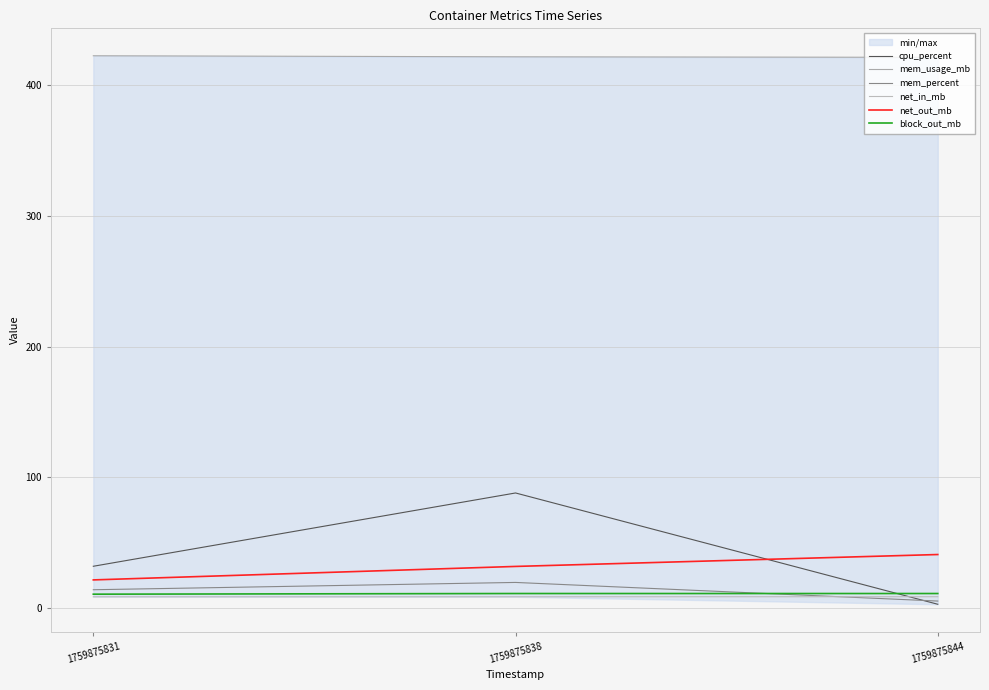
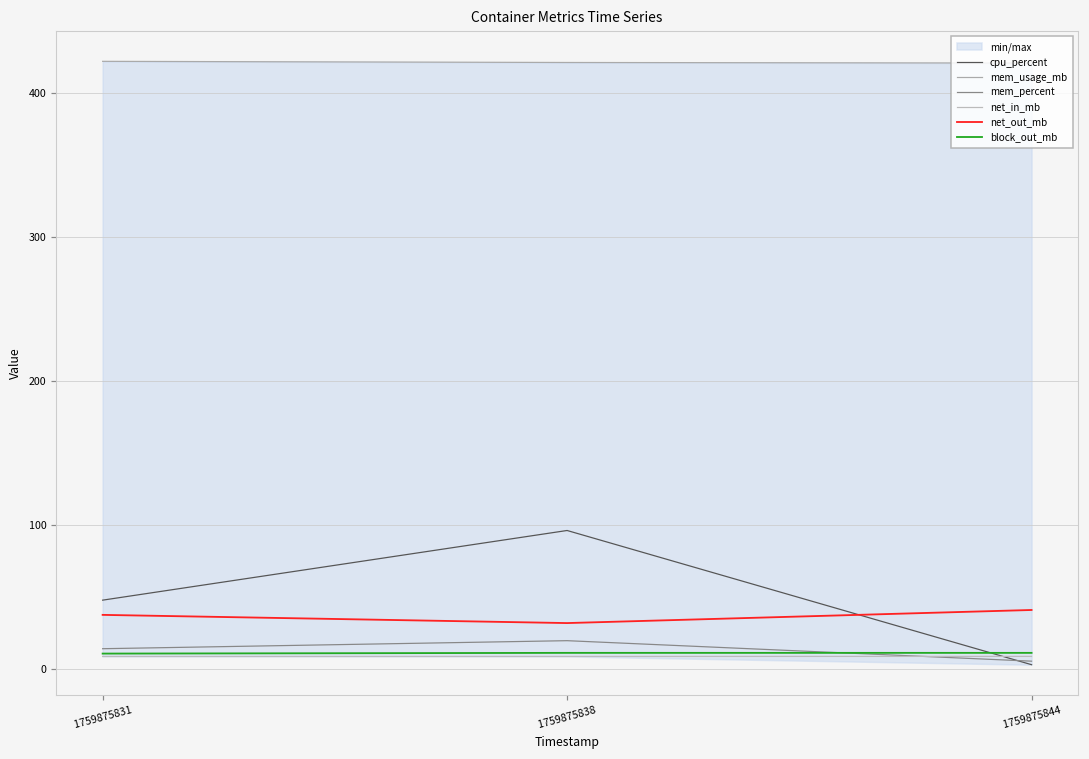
  {
    "cpu_percent": {
-     "1759875831": 32,
-     "1759875838": 88,
+     "1759875831": 48,
+     "1759875838": 96,
      "1759875844": 3
    },
    "min/max": {
      "1759875831": 422,
      "1759875838": 422
    },
    "mem_percent": {
      "1759875831": 14,
      "1759875838": 20,
      "1759875844": 6
    },
    "net_in_mb": {
      "1759875831": 9,
      "1759875838": 9,
      "1759875844": 9
    },
    "net_out_mb": {
-     "1759875831": 22,
+     "1759875831": 38,
      "1759875838": 32,
      "1759875844": 41
    },
    "block_out_mb": {
      "1759875831": 11,
      "1759875838": 11,
      "1759875844": 11
    }
  }
